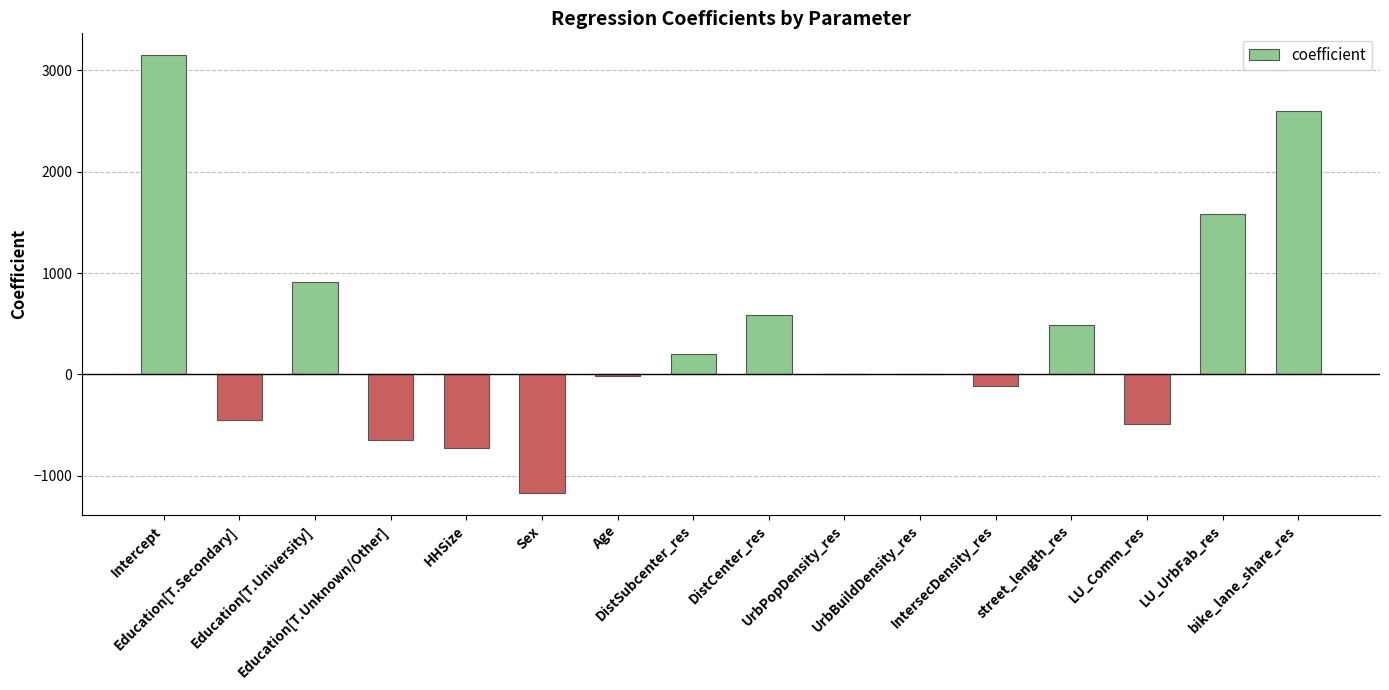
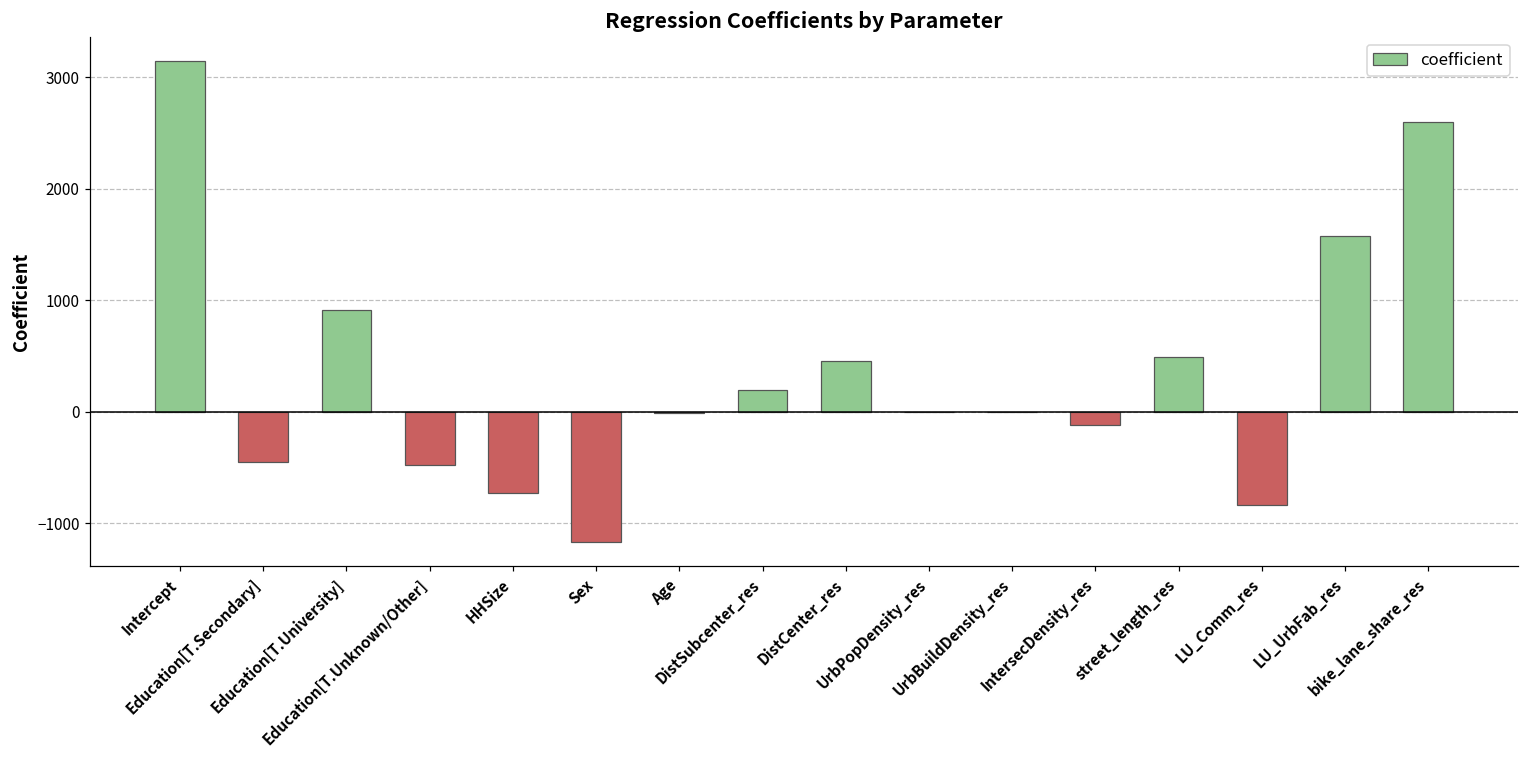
  {
    "Intercept": 3150,
    "Education[T.Secondary]": -450,
    "Education[T.University]": 920,
-   "Education[T.Unknown/Other]": -640,
+   "Education[T.Unknown/Other]": -480,
    "HHSize": -730,
    "Sex": -1170,
    "DistSubcenter_res": 200,
-   "DistCenter_res": 580,
+   "DistCenter_res": 460,
    "IntersecDensity_res": -120,
    "street_length_res": 490,
-   "LU_Comm_res": -490,
+   "LU_Comm_res": -840,
    "LU_UrbFab_res": 1580,
    "bike_lane_share_res": 2600
  }
